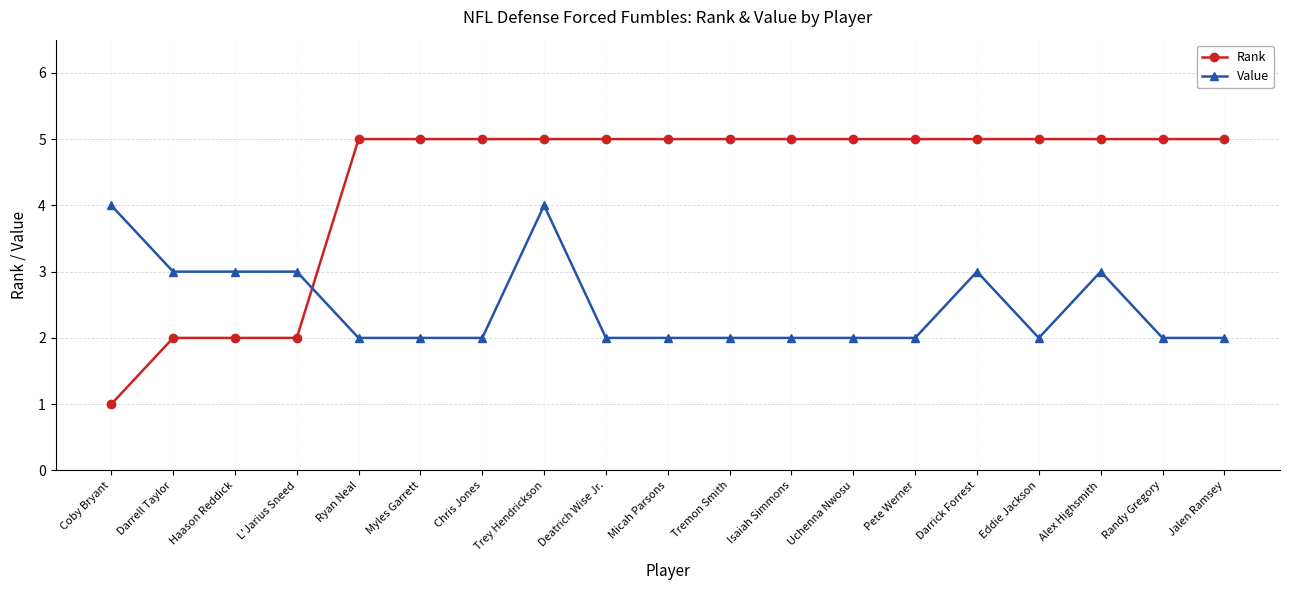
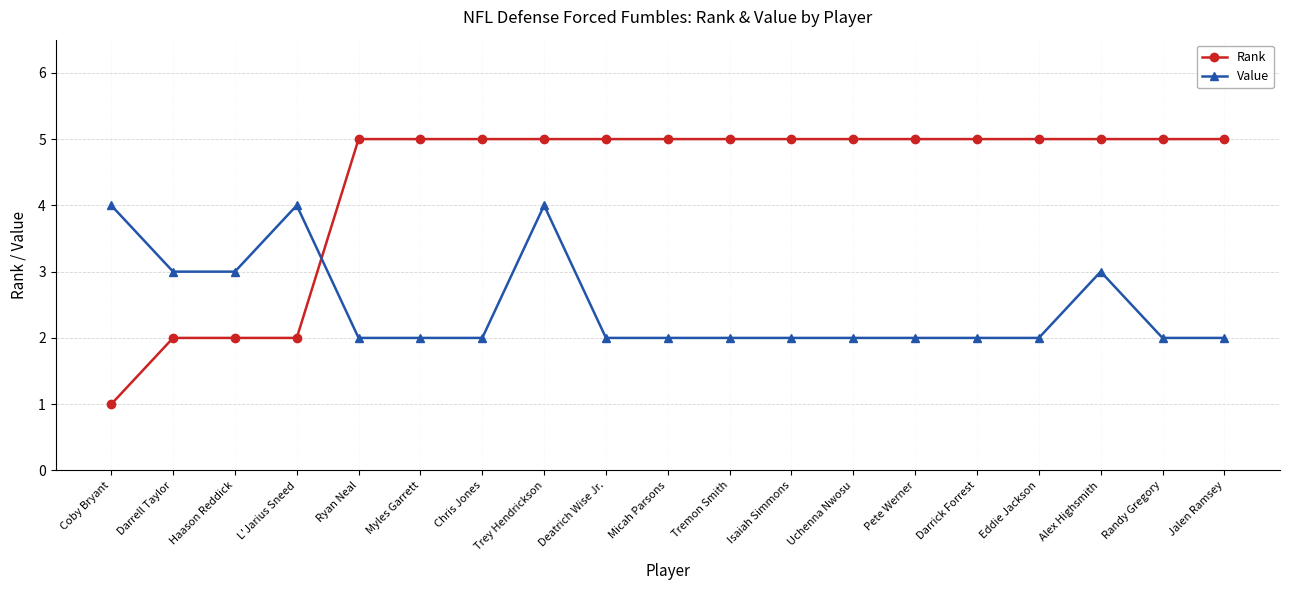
  {
    "Rank": {
      "Coby Bryant": 1,
      "Darrell Taylor": 2,
      "Haason Reddick": 2,
      "L'Jarius Sneed": 2,
      "Ryan Neal": 5,
      "Myles Garrett": 5,
      "Chris Jones": 5,
      "Trey Hendrickson": 5,
      "Deatrich Wise Jr.": 5,
      "Micah Parsons": 5,
      "Tremon Smith": 5,
      "Isaiah Simmons": 5,
      "Uchenna Nwosu": 5,
      "Pete Werner": 5,
      "Darrick Forrest": 5,
      "Eddie Jackson": 5,
      "Alex Highsmith": 5,
      "Randy Gregory": 5,
      "Jalen Ramsey": 5
    },
    "Value": {
      "Coby Bryant": 4,
      "Darrell Taylor": 3,
      "Haason Reddick": 3,
-     "L'Jarius Sneed": 3,
+     "L'Jarius Sneed": 4,
      "Ryan Neal": 2,
      "Myles Garrett": 2,
      "Chris Jones": 2,
      "Trey Hendrickson": 4,
      "Deatrich Wise Jr.": 2,
      "Micah Parsons": 2,
      "Tremon Smith": 2,
      "Isaiah Simmons": 2,
      "Uchenna Nwosu": 2,
      "Pete Werner": 2,
-     "Darrick Forrest": 3,
+     "Darrick Forrest": 2,
      "Eddie Jackson": 2,
      "Alex Highsmith": 3,
      "Randy Gregory": 2,
      "Jalen Ramsey": 2
    }
  }
